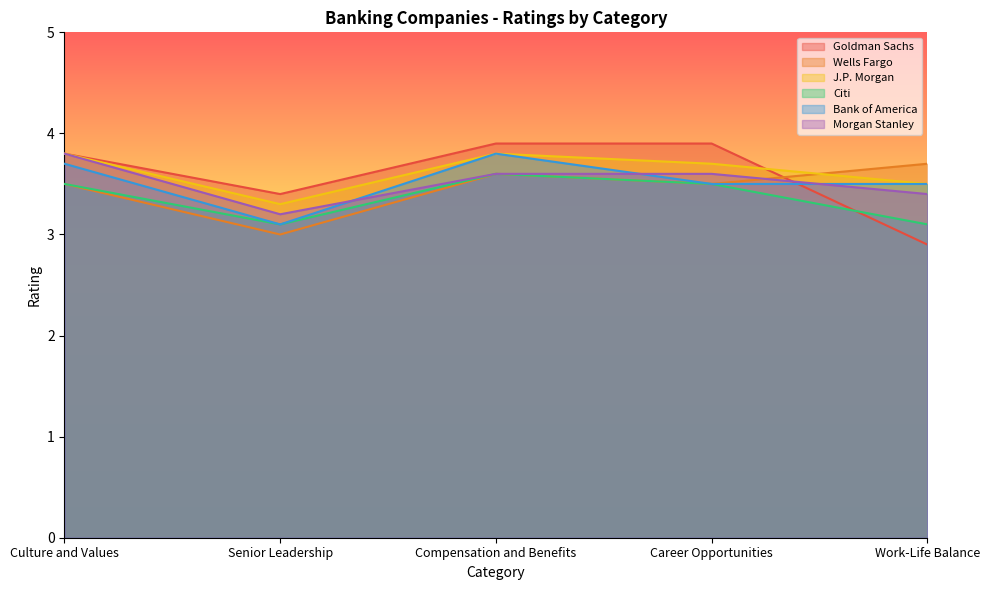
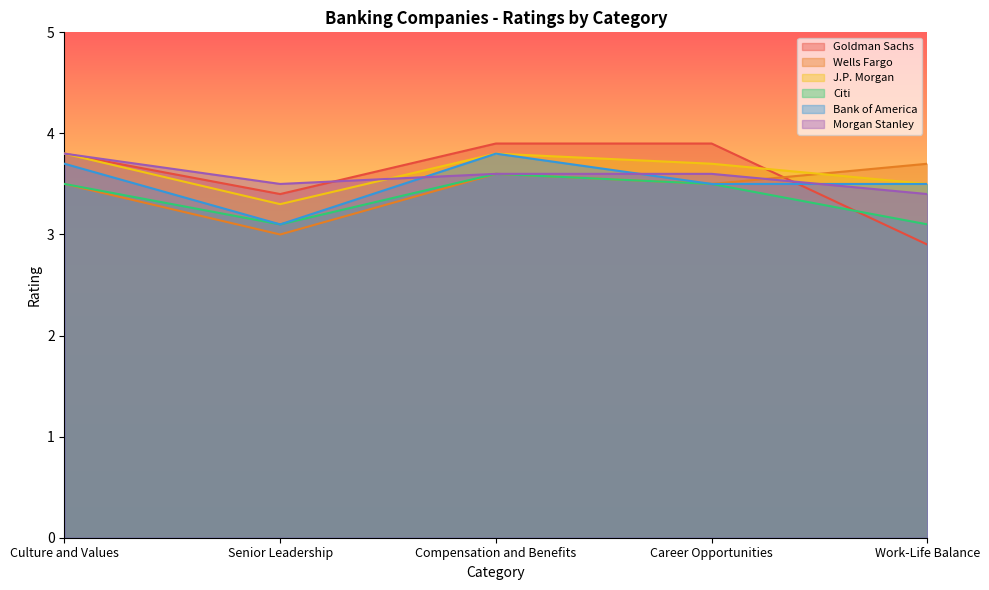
  {
    "Citi": {
      "Work-Life Balance": 3.1
    },
    "Bank of America": {
      "Culture and Values": 3.7
    },
    "Morgan Stanley": {
-     "Senior Leadership": 3.2,
+     "Senior Leadership": 3.5,
      "Career Opportunities": 3.6,
      "Work-Life Balance": 3.4
    }
  }
